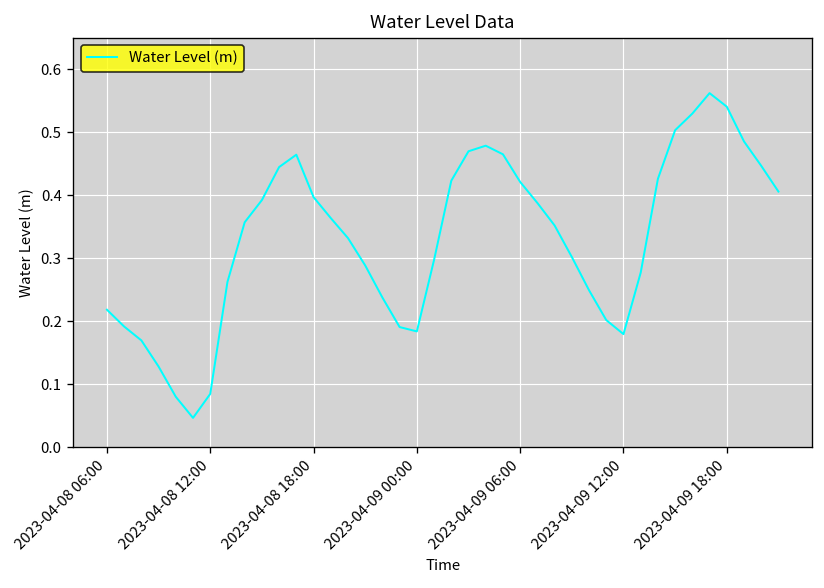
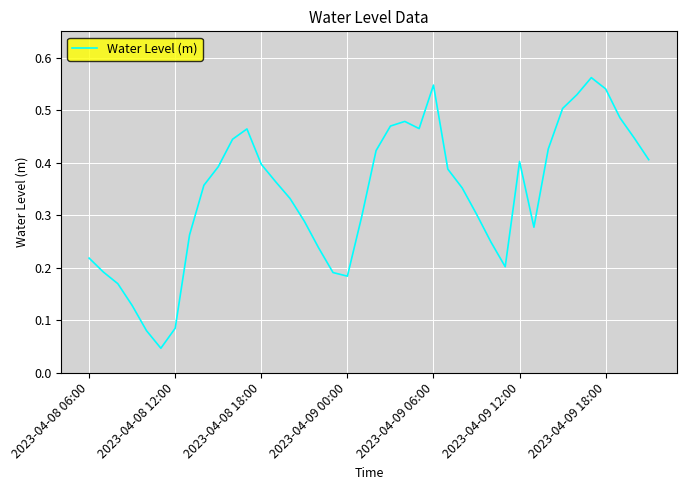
  {
    "2023-04-08 06:00": 0.22,
    "2023-04-08 12:00": 0.08,
    "2023-04-08 18:00": 0.40,
    "2023-04-09 00:00": 0.18,
-   "2023-04-09 06:00": 0.42,
-   "2023-04-09 12:00": 0.18,
+   "2023-04-09 06:00": 0.55,
+   "2023-04-09 12:00": 0.40,
    "2023-04-09 18:00": 0.54
  }
